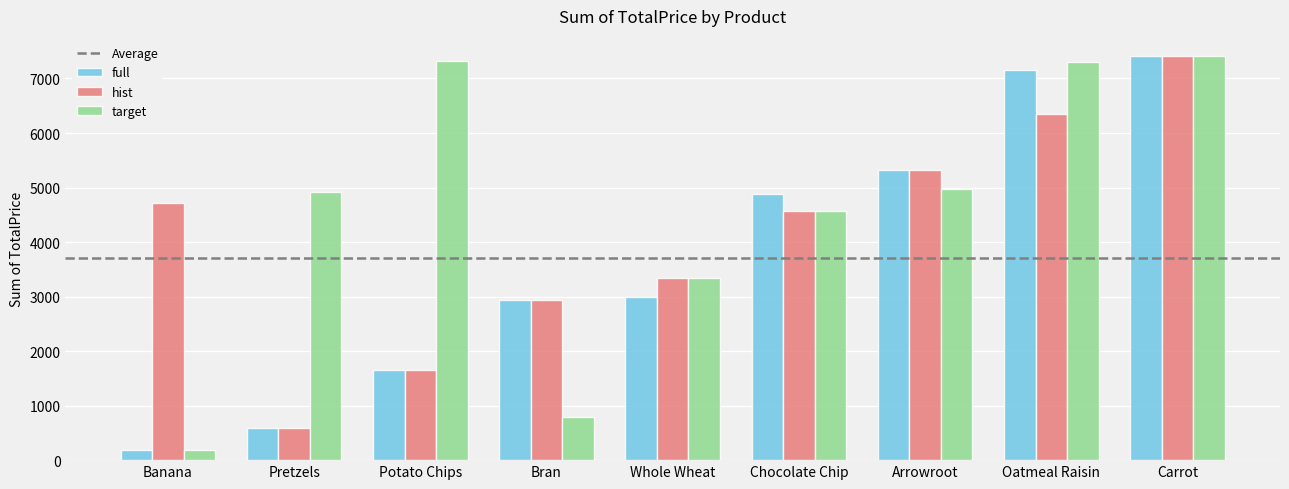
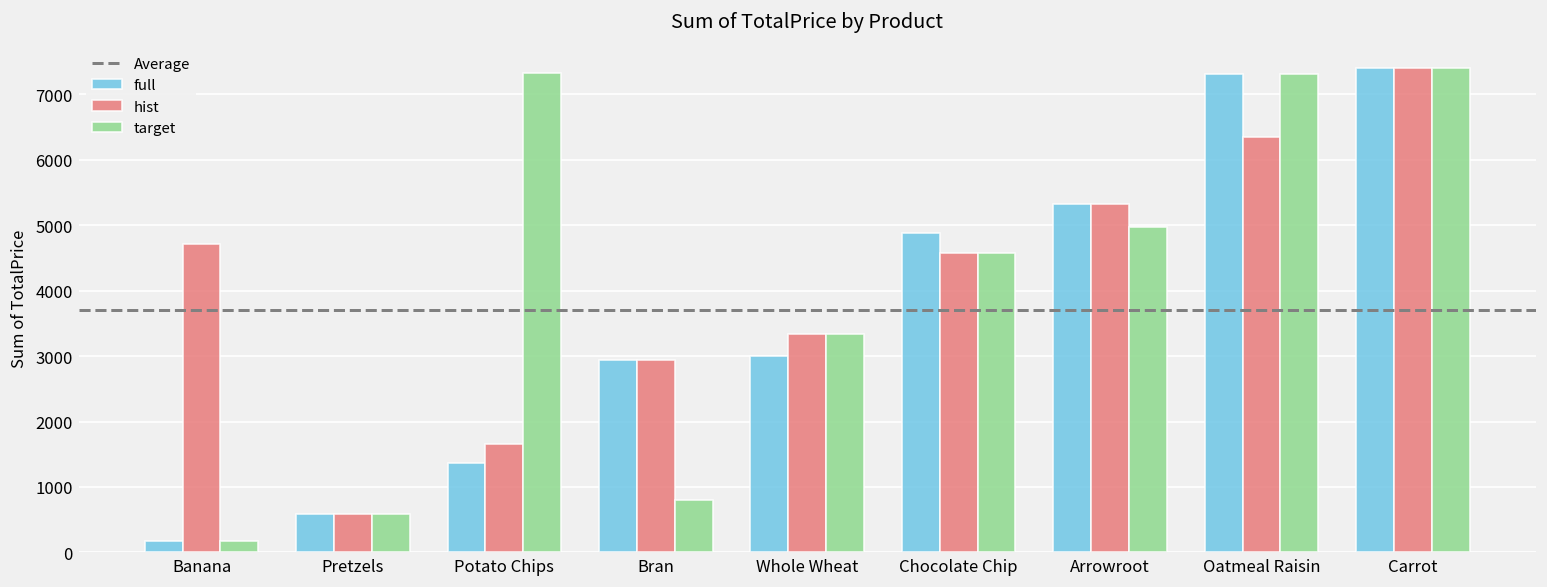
  {
    "full": {
      "Banana": 200,
      "Pretzels": 600,
-     "Potato Chips": 1700,
+     "Potato Chips": 1400,
      "Bran": 2900,
      "Whole Wheat": 3000,
      "Chocolate Chip": 4900,
      "Arrowroot": 5300,
-     "Oatmeal Raisin": 7200,
+     "Oatmeal Raisin": 7300,
      "Carrot": 7400
    },
    "hist": {
      "Banana": 4700,
      "Pretzels": 600,
      "Potato Chips": 1700,
      "Bran": 2900,
      "Whole Wheat": 3300,
      "Chocolate Chip": 4600,
      "Arrowroot": 5300,
      "Oatmeal Raisin": 6300,
      "Carrot": 7400
    },
    "target": {
      "Banana": 200,
-     "Pretzels": 4900,
+     "Pretzels": 600,
      "Potato Chips": 7300,
      "Bran": 800,
      "Whole Wheat": 3300,
      "Chocolate Chip": 4600,
      "Arrowroot": 5000,
      "Oatmeal Raisin": 7300,
      "Carrot": 7400
    }
  }
